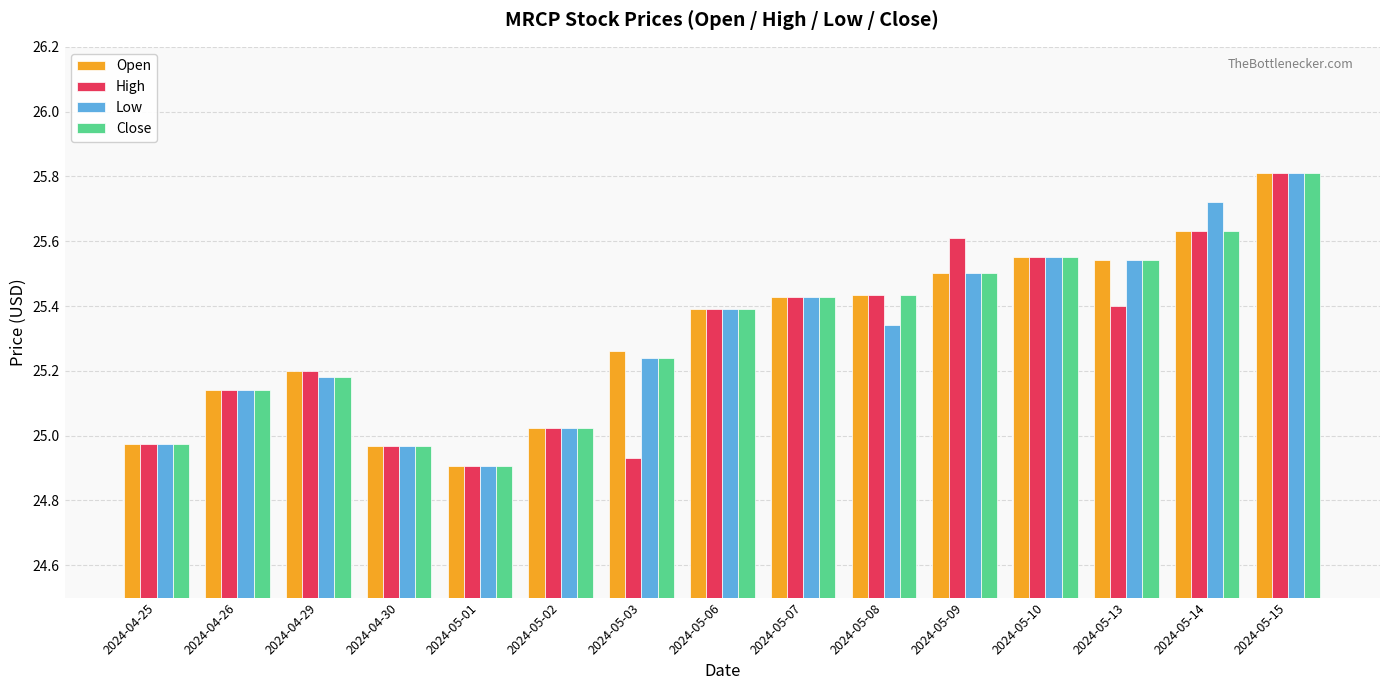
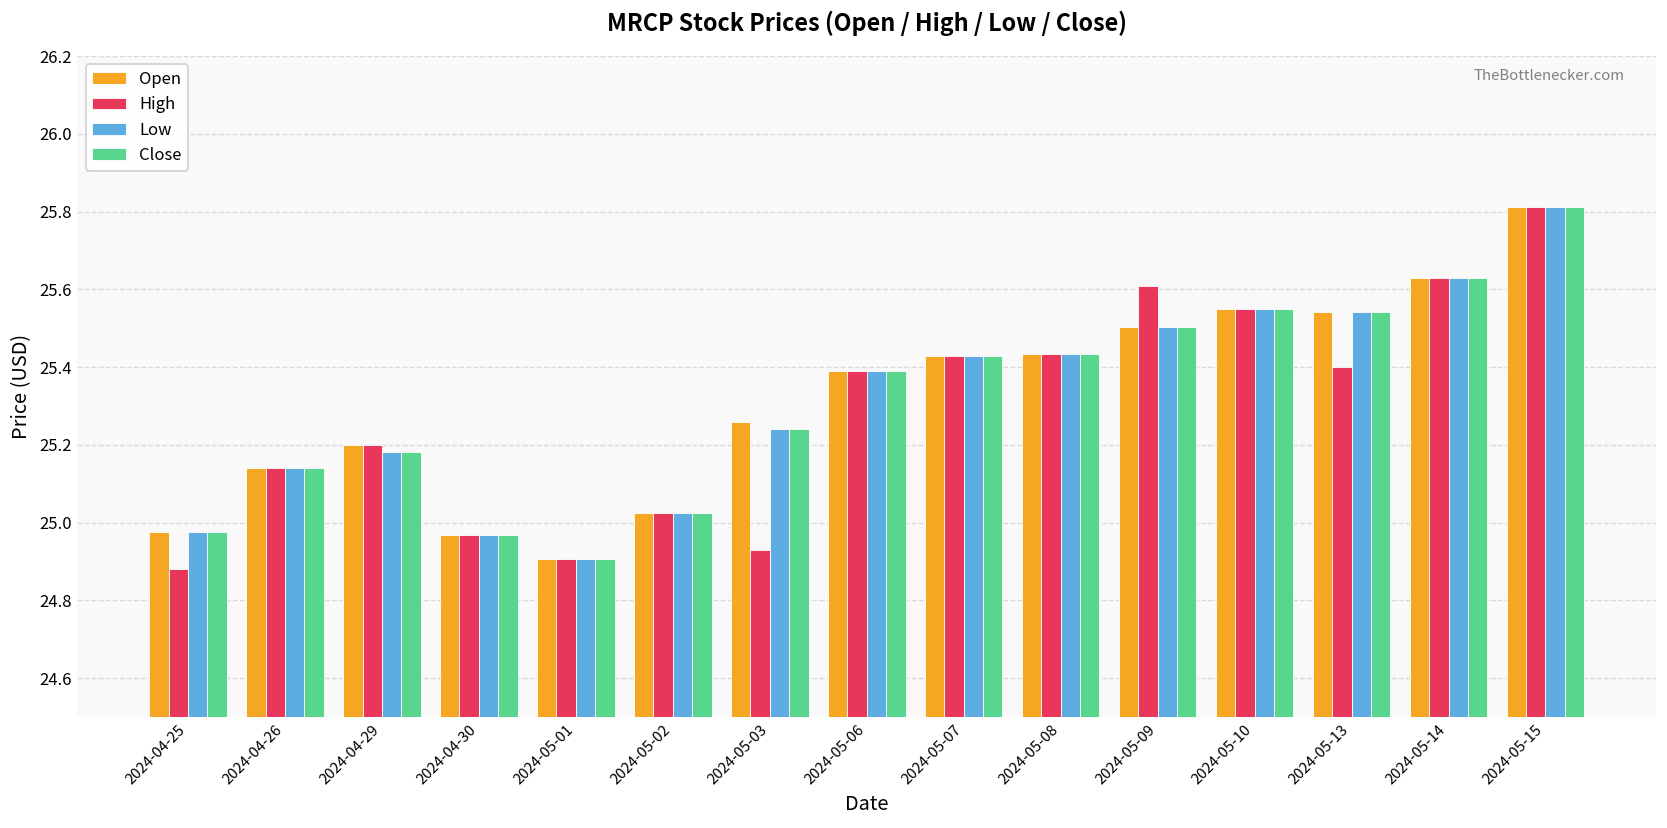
  {
    "Open": {
      "2024-04-25": 24.98,
      "2024-04-26": 25.14,
      "2024-04-29": 25.20,
      "2024-04-30": 24.97,
      "2024-05-01": 24.91,
      "2024-05-02": 25.03,
      "2024-05-03": 25.26,
      "2024-05-06": 25.39,
      "2024-05-07": 25.43,
      "2024-05-08": 25.43,
      "2024-05-09": 25.50,
      "2024-05-10": 25.55,
      "2024-05-13": 25.54,
      "2024-05-14": 25.63,
      "2024-05-15": 25.81
    },
    "High": {
-     "2024-04-25": 24.98,
+     "2024-04-25": 24.88,
      "2024-04-26": 25.14,
      "2024-04-29": 25.20,
      "2024-04-30": 24.97,
      "2024-05-01": 24.91,
      "2024-05-02": 25.03,
      "2024-05-03": 24.93,
      "2024-05-06": 25.39,
      "2024-05-07": 25.43,
      "2024-05-08": 25.43,
      "2024-05-09": 25.61,
      "2024-05-10": 25.55,
      "2024-05-13": 25.40,
      "2024-05-14": 25.63,
      "2024-05-15": 25.81
    },
    "Low": {
      "2024-04-25": 24.98,
      "2024-04-26": 25.14,
      "2024-04-29": 25.18,
      "2024-04-30": 24.97,
      "2024-05-01": 24.91,
      "2024-05-02": 25.03,
      "2024-05-03": 25.24,
      "2024-05-06": 25.39,
      "2024-05-07": 25.43,
-     "2024-05-08": 25.34,
+     "2024-05-08": 25.43,
      "2024-05-09": 25.50,
      "2024-05-10": 25.55,
      "2024-05-13": 25.54,
-     "2024-05-14": 25.72,
+     "2024-05-14": 25.63,
      "2024-05-15": 25.81
    },
    "Close": {
      "2024-04-25": 24.98,
      "2024-04-26": 25.14,
      "2024-04-29": 25.18,
      "2024-04-30": 24.97,
      "2024-05-01": 24.91,
      "2024-05-02": 25.03,
      "2024-05-03": 25.24,
      "2024-05-06": 25.39,
      "2024-05-07": 25.43,
      "2024-05-08": 25.43,
      "2024-05-09": 25.50,
      "2024-05-10": 25.55,
      "2024-05-13": 25.54,
      "2024-05-14": 25.63,
      "2024-05-15": 25.81
    }
  }
